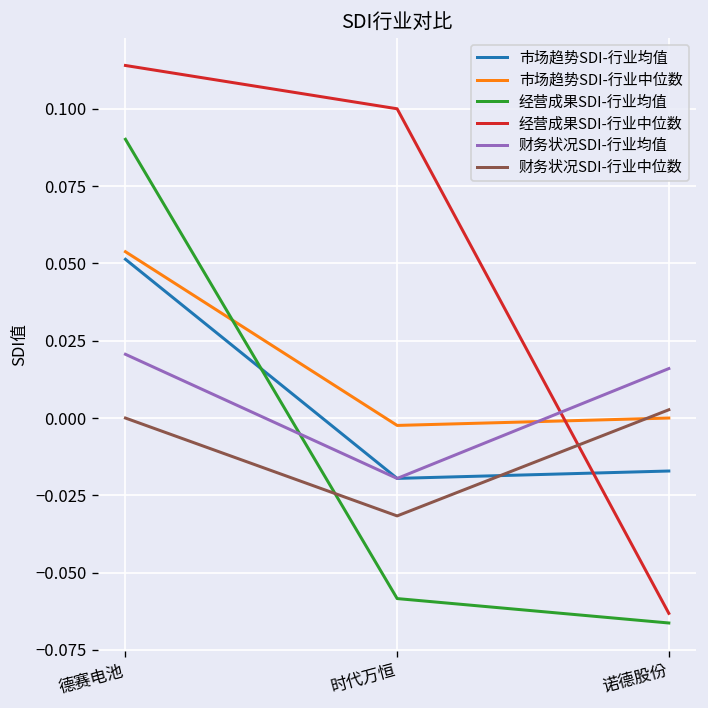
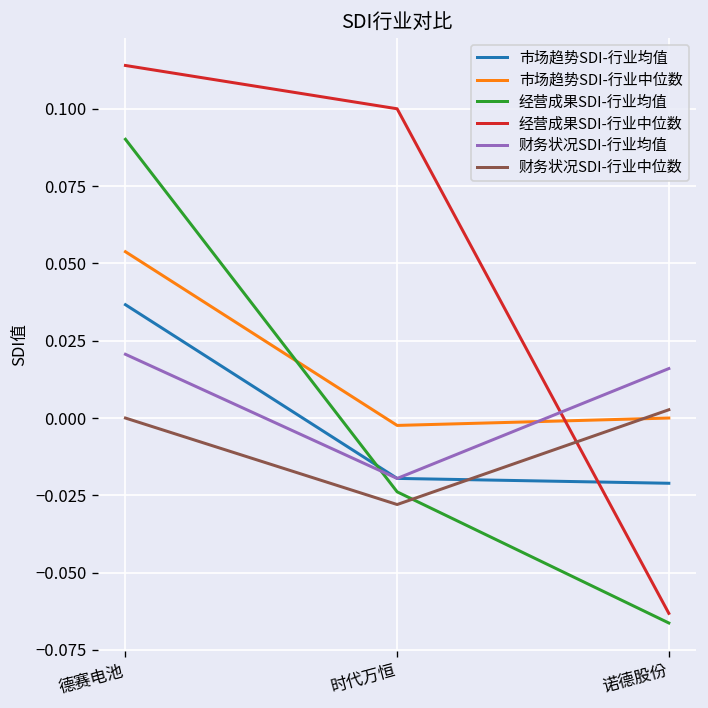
  {
    "市场趋势SDI-行业均值": {
-     "德赛电池": 0.051,
-     "诺德股份": -0.017
+     "德赛电池": 0.037,
+     "诺德股份": -0.021
    },
    "市场趋势SDI-行业中位数": {
      "德赛电池": 0.054,
      "时代万恒": -0.002,
      "诺德股份": 0.000
    },
    "经营成果SDI-行业均值": {
      "德赛电池": 0.090,
-     "时代万恒": -0.058,
+     "时代万恒": -0.024,
      "诺德股份": -0.066
    },
    "经营成果SDI-行业中位数": {
      "德赛电池": 0.114,
      "时代万恒": 0.100,
      "诺德股份": -0.063
    },
    "财务状况SDI-行业均值": {
      "德赛电池": 0.021,
      "诺德股份": 0.016
    },
    "财务状况SDI-行业中位数": {
      "德赛电池": 0.000,
-     "时代万恒": -0.032,
+     "时代万恒": -0.028,
      "诺德股份": 0.003
    }
  }
